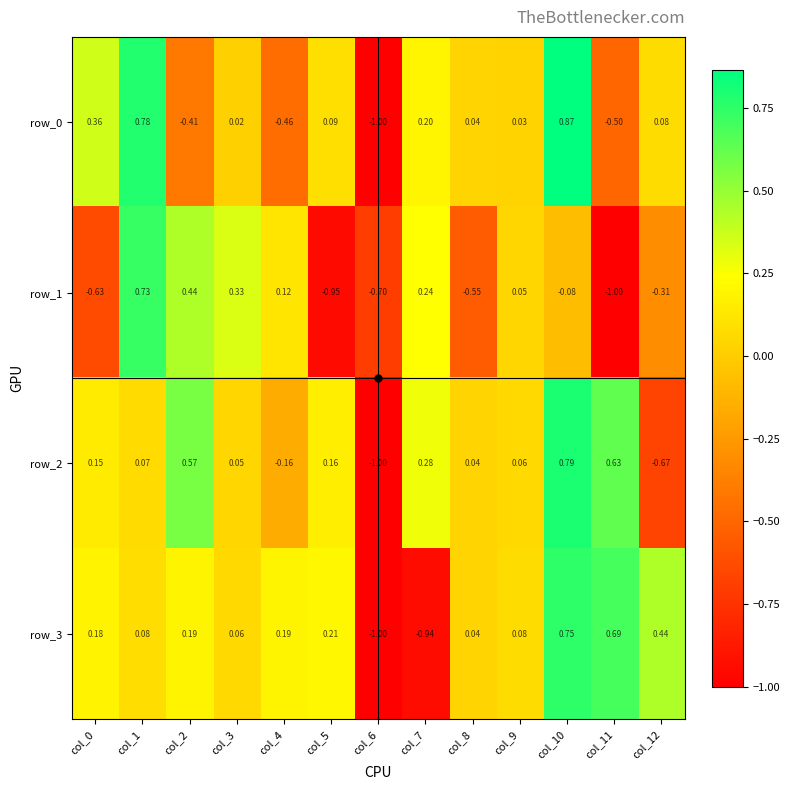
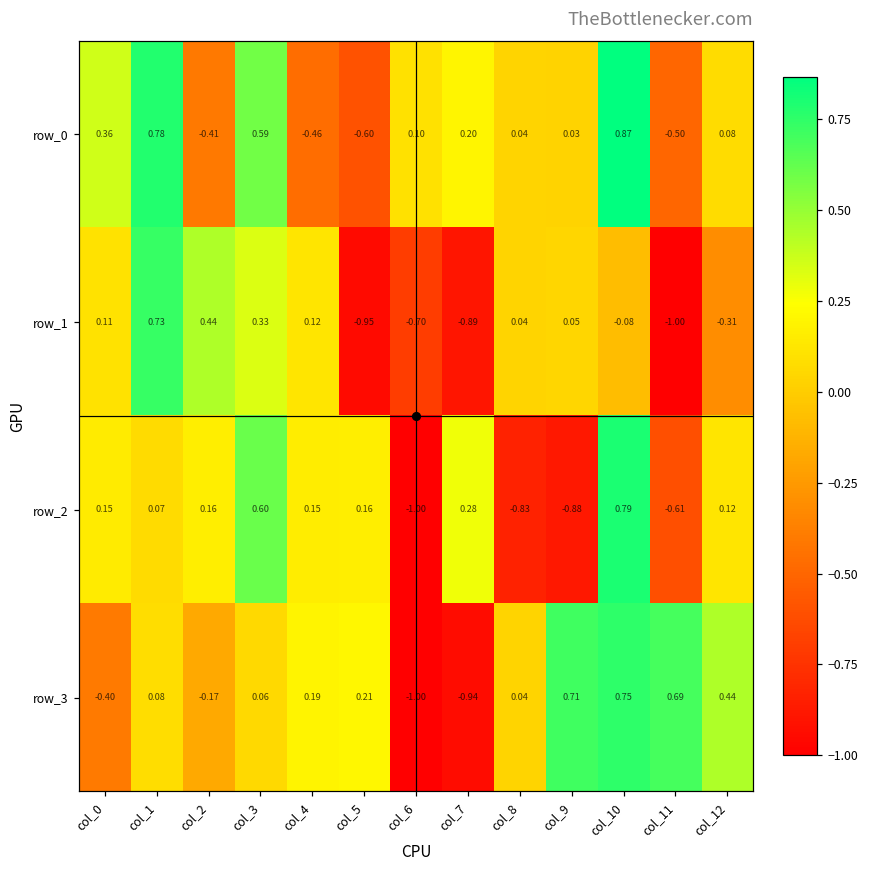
  {
    "row_0": {
      "col_0": 0.36,
      "col_1": 0.78,
      "col_2": -0.41,
-     "col_3": 0.02,
+     "col_3": 0.59,
      "col_4": -0.46,
-     "col_5": 0.09,
-     "col_6": -1.00,
+     "col_5": -0.60,
+     "col_6": 0.10,
      "col_7": 0.20,
      "col_8": 0.04,
      "col_9": 0.03,
      "col_10": 0.87,
      "col_11": -0.50,
      "col_12": 0.08
    },
    "row_1": {
-     "col_0": -0.63,
+     "col_0": 0.11,
      "col_1": 0.73,
      "col_2": 0.44,
      "col_3": 0.33,
      "col_4": 0.12,
      "col_5": -0.95,
      "col_6": -0.70,
-     "col_7": 0.24,
-     "col_8": -0.55,
+     "col_7": -0.89,
+     "col_8": 0.04,
      "col_9": 0.05,
      "col_10": -0.08,
      "col_11": -1.00,
      "col_12": -0.31
    },
    "row_2": {
      "col_0": 0.15,
      "col_1": 0.07,
-     "col_2": 0.57,
-     "col_3": 0.05,
-     "col_4": -0.16,
+     "col_2": 0.16,
+     "col_3": 0.60,
+     "col_4": 0.15,
      "col_5": 0.16,
      "col_6": -1.00,
      "col_7": 0.28,
-     "col_8": 0.04,
-     "col_9": 0.06,
+     "col_8": -0.83,
+     "col_9": -0.88,
      "col_10": 0.79,
-     "col_11": 0.63,
-     "col_12": -0.67
+     "col_11": -0.61,
+     "col_12": 0.12
    },
    "row_3": {
-     "col_0": 0.18,
+     "col_0": -0.40,
      "col_1": 0.08,
-     "col_2": 0.19,
+     "col_2": -0.17,
      "col_3": 0.06,
      "col_4": 0.19,
      "col_5": 0.21,
      "col_6": -1.00,
      "col_7": -0.94,
      "col_8": 0.04,
-     "col_9": 0.08,
+     "col_9": 0.71,
      "col_10": 0.75,
      "col_11": 0.69,
      "col_12": 0.44
    }
  }
